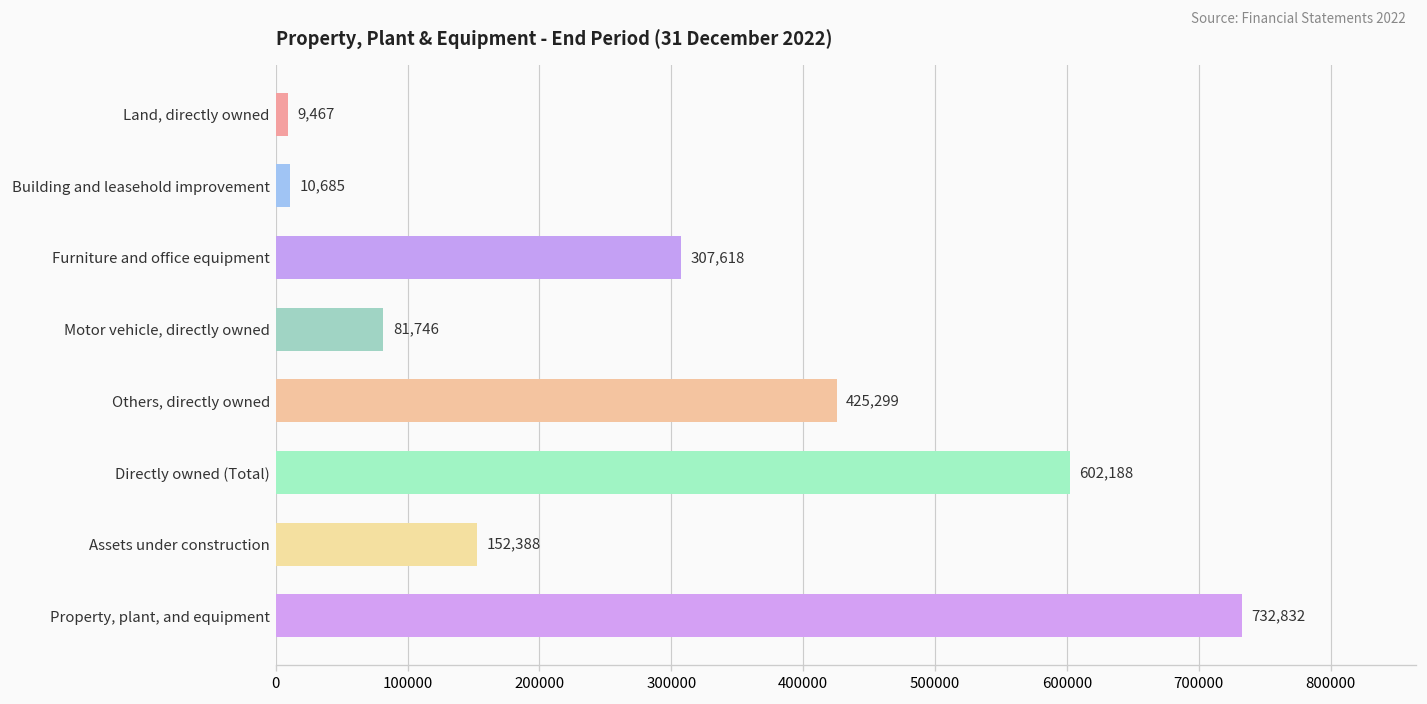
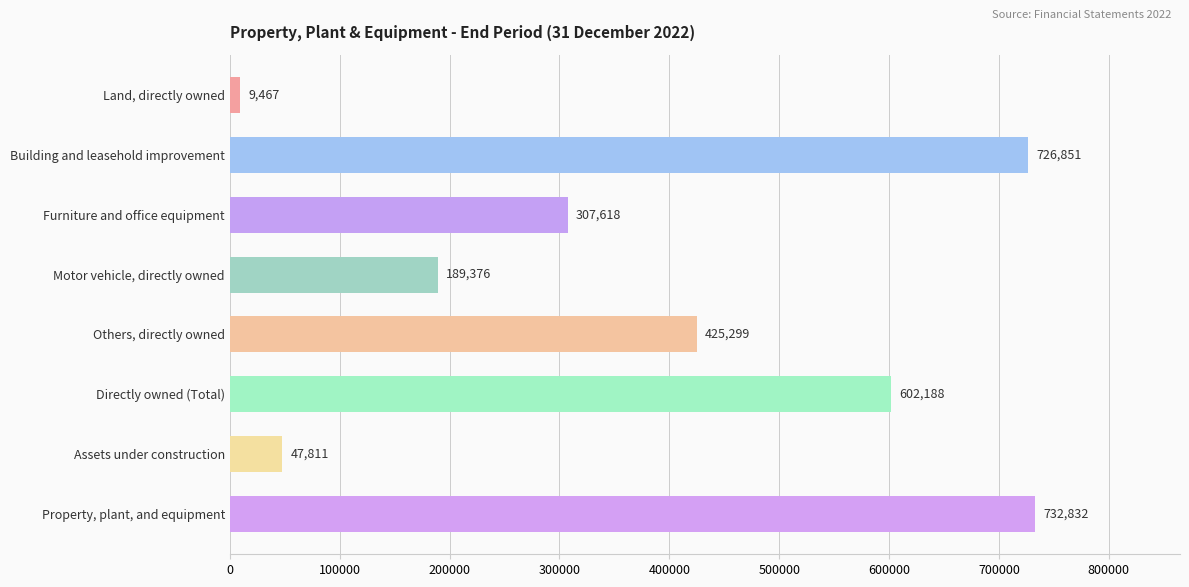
  {
    "Land, directly owned": "9,467",
-   "Building and leasehold improvement": "10,685",
+   "Building and leasehold improvement": "726,851",
    "Furniture and office equipment": "307,618",
-   "Motor vehicle, directly owned": "81,746",
+   "Motor vehicle, directly owned": "189,376",
    "Others, directly owned": "425,299",
    "Directly owned (Total)": "602,188",
-   "Assets under construction": "152,388",
+   "Assets under construction": "47,811",
    "Property, plant, and equipment": "732,832"
  }
